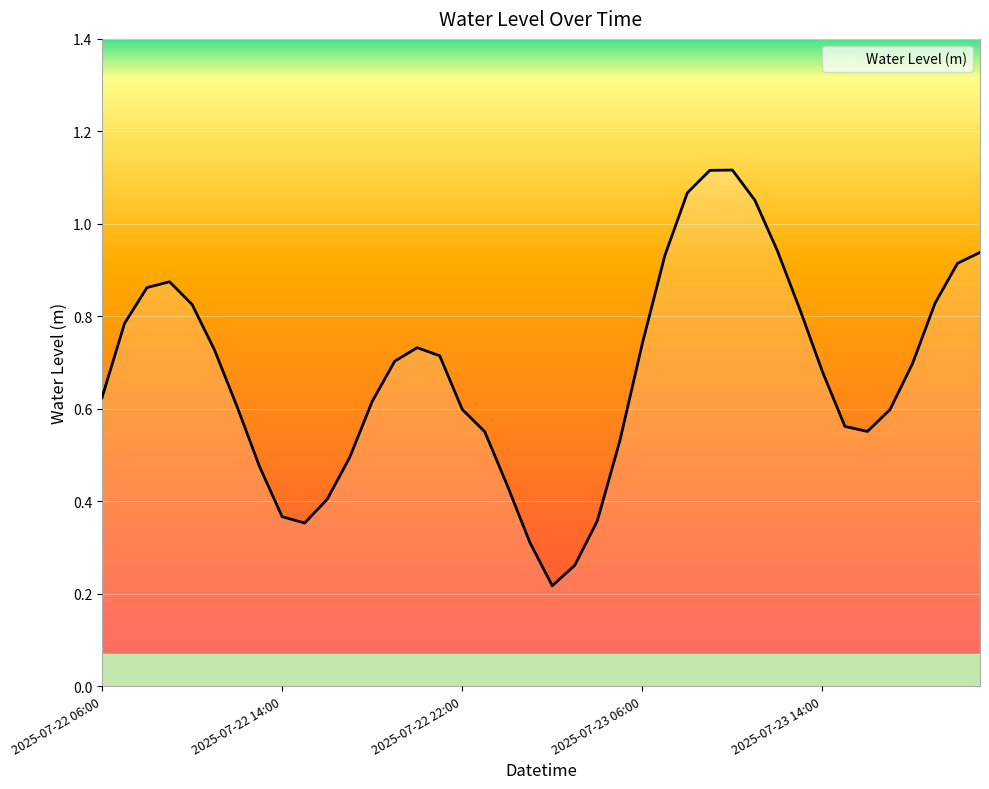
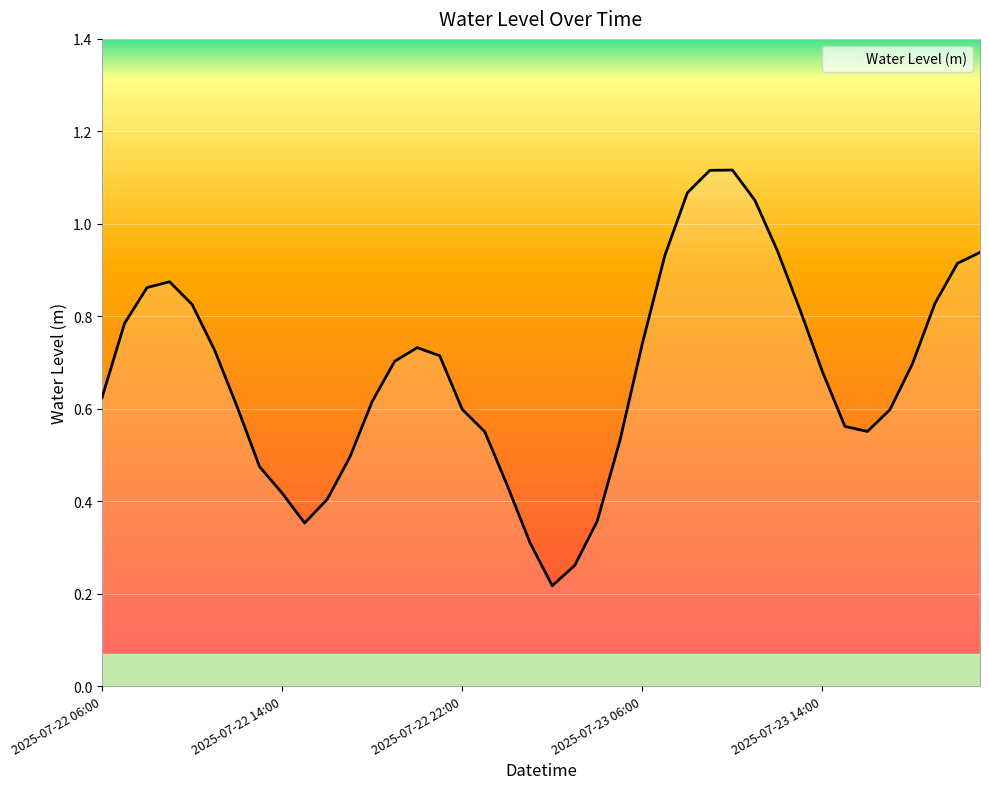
  {
    "2025-07-22 06:00": 0.62,
-   "2025-07-22 14:00": 0.37,
+   "2025-07-22 14:00": 0.42,
    "2025-07-22 22:00": 0.60,
    "2025-07-23 06:00": 0.74,
    "2025-07-23 14:00": 0.68
  }
